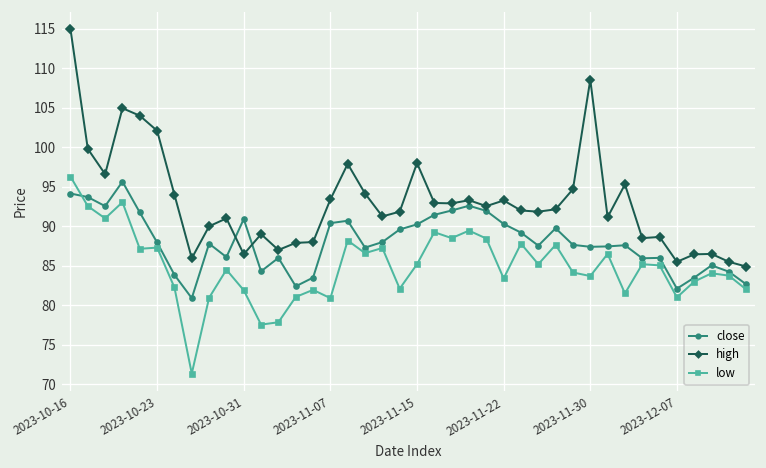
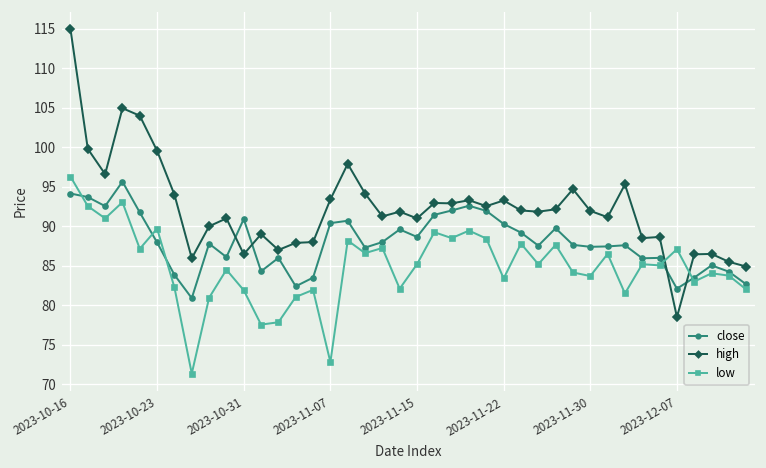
  {
    "close": {
      "2023-10-16": 94,
      "2023-10-23": 88,
      "2023-10-31": 91,
      "2023-11-07": 90,
-     "2023-11-15": 90,
+     "2023-11-15": 89,
      "2023-11-22": 90,
      "2023-11-30": 87,
      "2023-12-07": 82
    },
    "high": {
      "2023-10-16": 115,
-     "2023-10-23": 102,
+     "2023-10-23": 100,
      "2023-10-31": 86,
      "2023-11-07": 93,
-     "2023-11-15": 98,
+     "2023-11-15": 91,
      "2023-11-22": 93,
-     "2023-11-30": 109,
-     "2023-12-07": 86
+     "2023-11-30": 92,
+     "2023-12-07": 79
    },
    "low": {
      "2023-10-16": 96,
-     "2023-10-23": 87,
+     "2023-10-23": 90,
      "2023-10-31": 82,
-     "2023-11-07": 81,
+     "2023-11-07": 73,
      "2023-11-15": 85,
      "2023-11-22": 83,
      "2023-11-30": 84,
-     "2023-12-07": 81
+     "2023-12-07": 87
    }
  }
